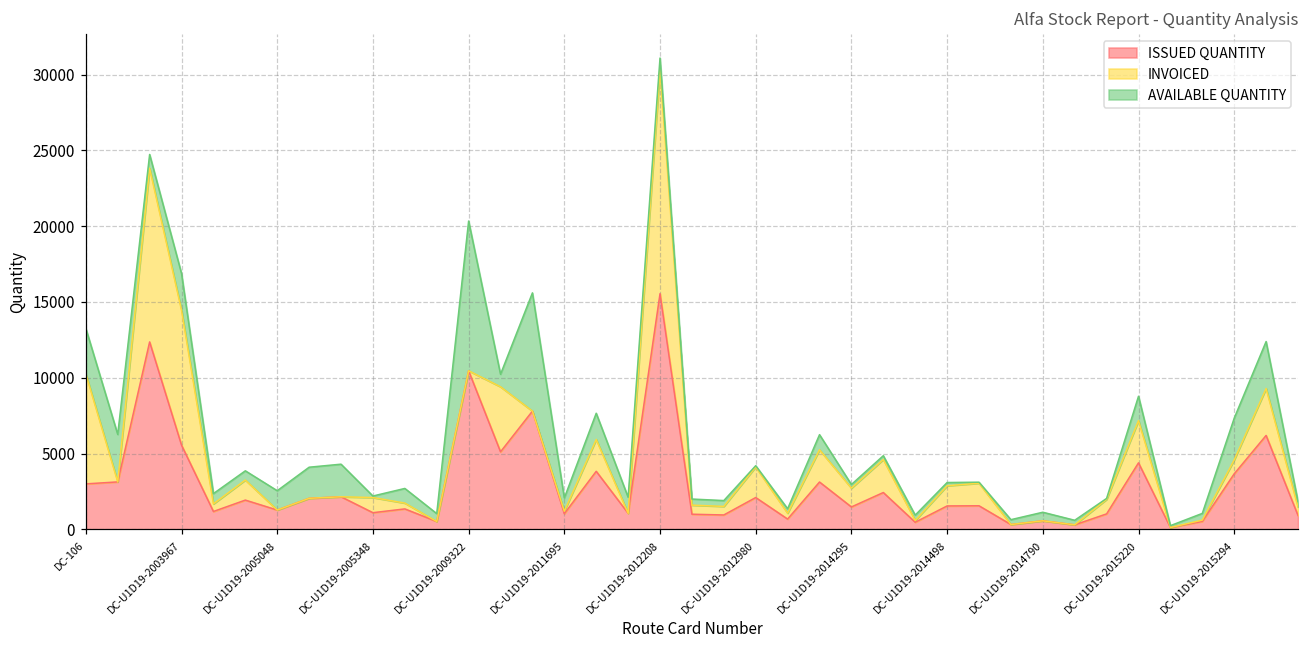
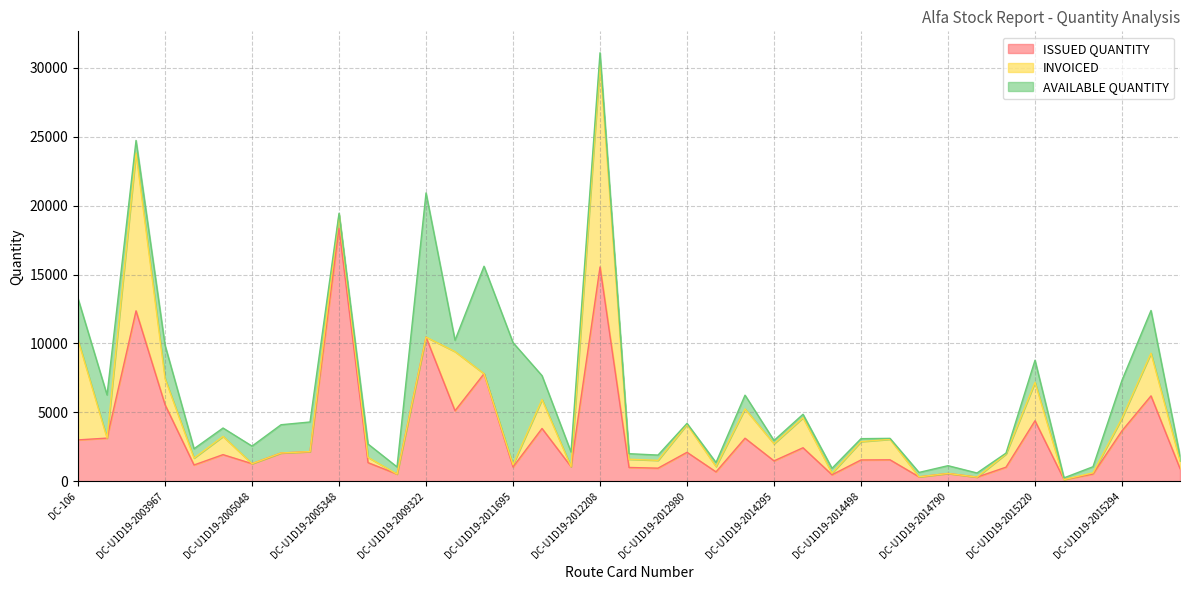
  {
    "ISSUED QUANTITY": {
      "DC-106": 3000,
      "DC-U1D19-2003967": 5600,
-     "DC-U1D19-2005348": 1100,
+     "DC-U1D19-2005348": 18300,
      "DC-U1D19-2012208": 15500,
      "DC-U1D19-2012980": 2100,
      "DC-U1D19-2014295": 1500,
      "DC-U1D19-2014498": 1500,
      "DC-U1D19-2015220": 4400,
      "DC-U1D19-2015294": 3700
    },
    "INVOICED": {
      "DC-106": 7300,
-     "DC-U1D19-2003967": 8900,
+     "DC-U1D19-2003967": 1900,
      "DC-U1D19-2012208": 14800,
      "DC-U1D19-2014295": 1200,
      "DC-U1D19-2014498": 1300,
      "DC-U1D19-2015220": 2800,
      "DC-U1D19-2015294": 900
    },
    "AVAILABLE QUANTITY": {
      "DC-106": 3000,
      "DC-U1D19-2003967": 2400,
      "DC-U1D19-2005048": 1300,
-     "DC-U1D19-2009322": 9900,
-     "DC-U1D19-2011695": 900,
+     "DC-U1D19-2009322": 10500,
+     "DC-U1D19-2011695": 8900,
      "DC-U1D19-2012208": 700,
      "DC-U1D19-2014295": 200,
      "DC-U1D19-2014498": 200,
      "DC-U1D19-2014790": 600,
      "DC-U1D19-2015220": 1600,
      "DC-U1D19-2015294": 2800
    }
  }
